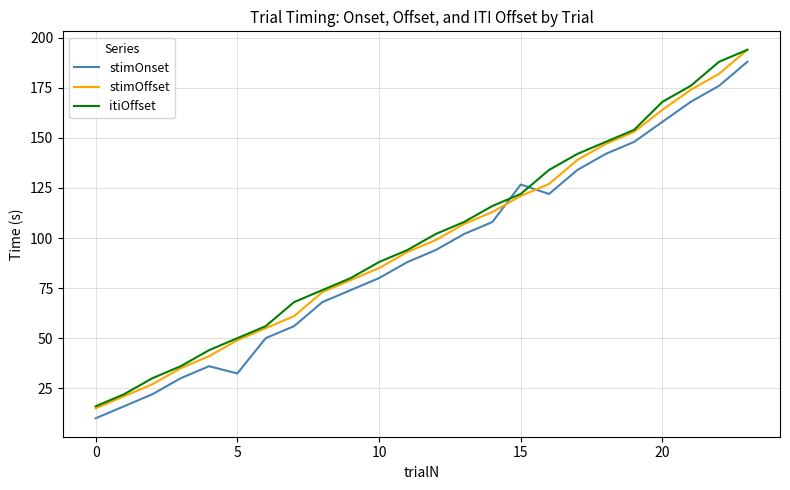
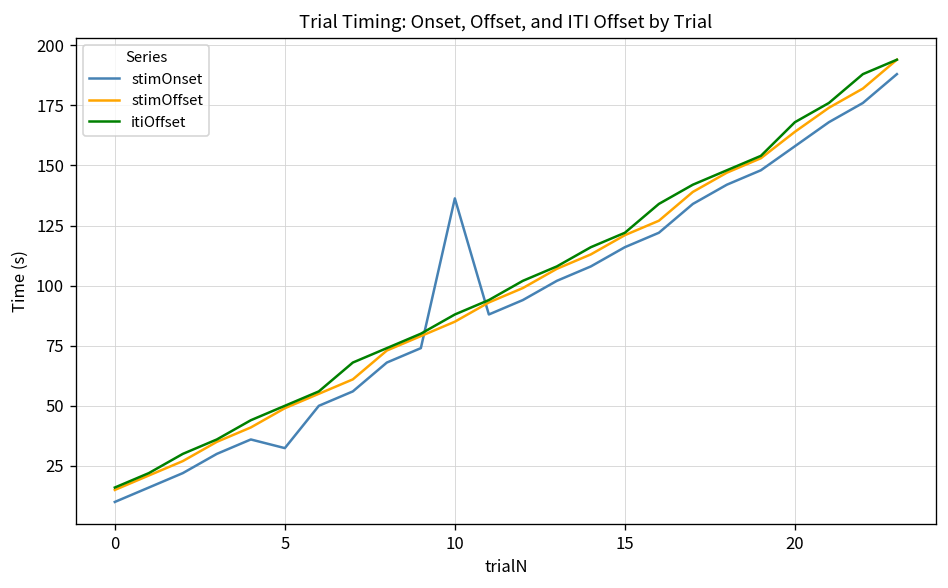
  {
    "stimOnset": {
      "0": 10,
      "5": 32,
-     "10": 80,
-     "15": 127,
+     "10": 136,
+     "15": 116,
      "20": 158
    },
    "stimOffset": {
      "10": 85,
      "20": 164
    },
    "itiOffset": {
      "10": 88,
      "20": 168
    }
  }
